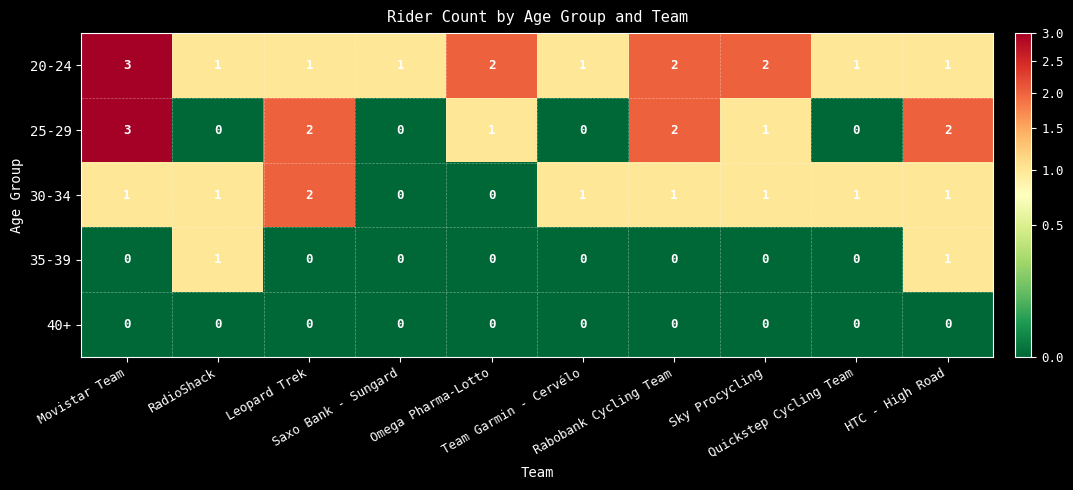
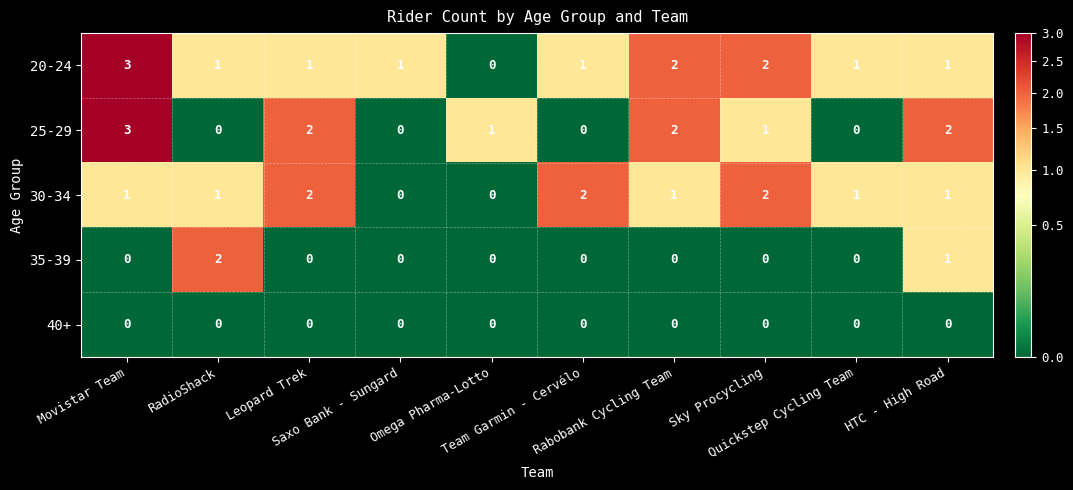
  {
    "20-24": {
      "Movistar Team": 3,
      "RadioShack": 1,
      "Leopard Trek": 1,
      "Saxo Bank - Sungard": 1,
-     "Omega Pharma-Lotto": 2,
+     "Omega Pharma-Lotto": 0,
      "Team Garmin - Cervélo": 1,
      "Rabobank Cycling Team": 2,
      "Sky Procycling": 2,
      "Quickstep Cycling Team": 1,
      "HTC - High Road": 1
    },
    "25-29": {
      "Movistar Team": 3,
      "RadioShack": 0,
      "Leopard Trek": 2,
      "Saxo Bank - Sungard": 0,
      "Omega Pharma-Lotto": 1,
      "Team Garmin - Cervélo": 0,
      "Rabobank Cycling Team": 2,
      "Sky Procycling": 1,
      "Quickstep Cycling Team": 0,
      "HTC - High Road": 2
    },
    "30-34": {
      "Movistar Team": 1,
      "RadioShack": 1,
      "Leopard Trek": 2,
      "Saxo Bank - Sungard": 0,
      "Omega Pharma-Lotto": 0,
-     "Team Garmin - Cervélo": 1,
+     "Team Garmin - Cervélo": 2,
      "Rabobank Cycling Team": 1,
-     "Sky Procycling": 1,
+     "Sky Procycling": 2,
      "Quickstep Cycling Team": 1,
      "HTC - High Road": 1
    },
    "35-39": {
      "Movistar Team": 0,
-     "RadioShack": 1,
+     "RadioShack": 2,
      "Leopard Trek": 0,
      "Saxo Bank - Sungard": 0,
      "Omega Pharma-Lotto": 0,
      "Team Garmin - Cervélo": 0,
      "Rabobank Cycling Team": 0,
      "Sky Procycling": 0,
      "Quickstep Cycling Team": 0,
      "HTC - High Road": 1
    },
    "40+": {
      "Movistar Team": 0,
      "RadioShack": 0,
      "Leopard Trek": 0,
      "Saxo Bank - Sungard": 0,
      "Omega Pharma-Lotto": 0,
      "Team Garmin - Cervélo": 0,
      "Rabobank Cycling Team": 0,
      "Sky Procycling": 0,
      "Quickstep Cycling Team": 0,
      "HTC - High Road": 0
    }
  }
